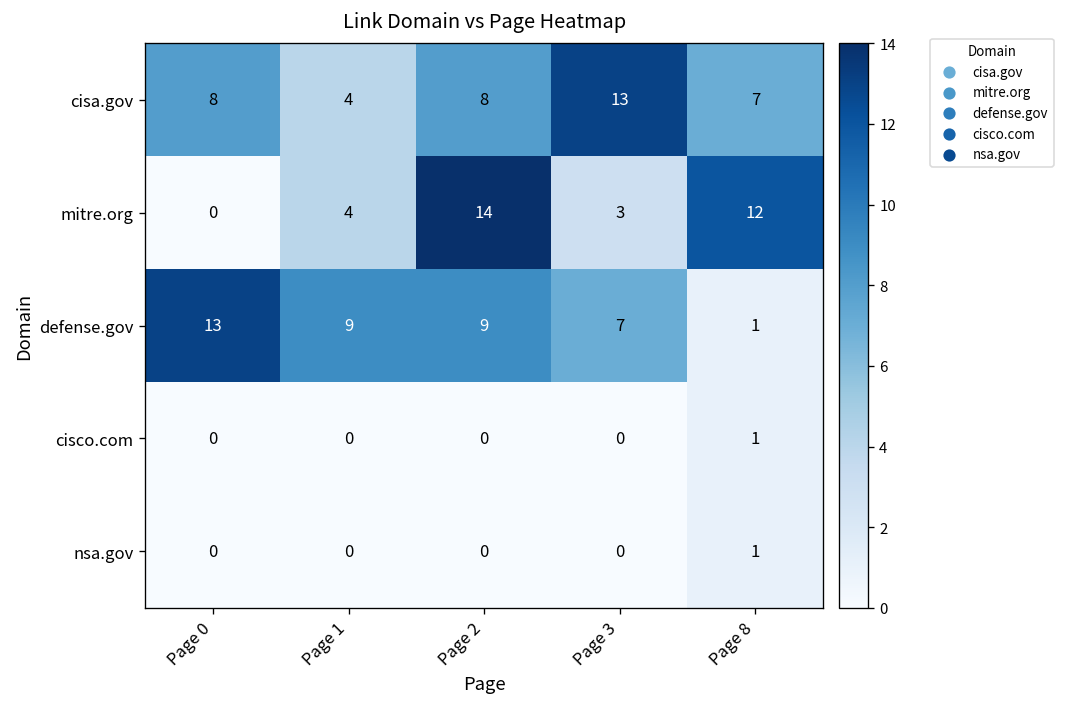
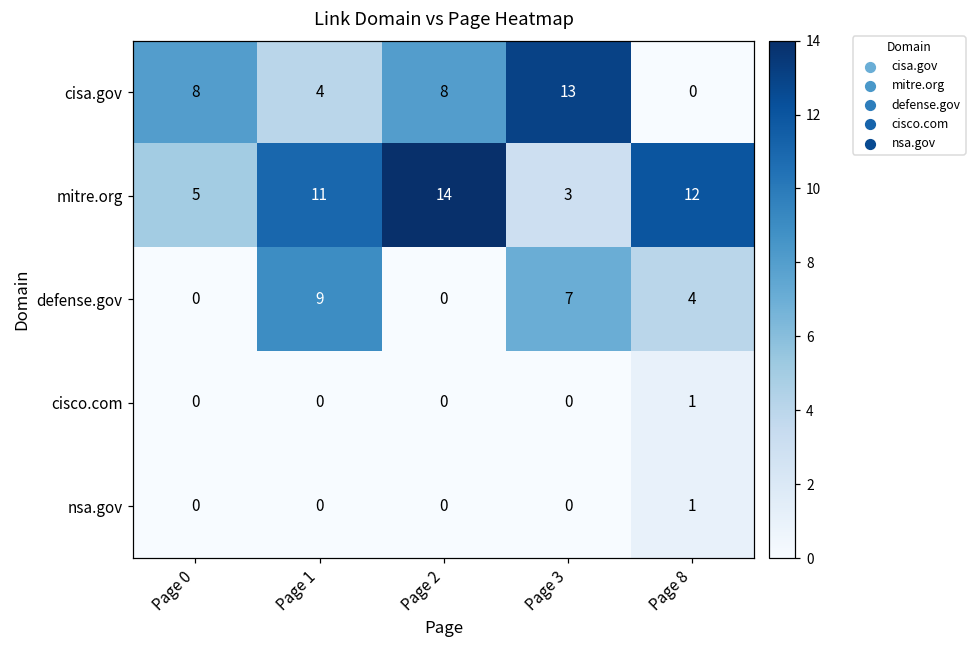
  {
    "cisa.gov": {
      "Page 0": 8,
      "Page 1": 4,
      "Page 2": 8,
      "Page 3": 13,
-     "Page 8": 7
+     "Page 8": 0
    },
    "mitre.org": {
-     "Page 0": 0,
-     "Page 1": 4,
+     "Page 0": 5,
+     "Page 1": 11,
      "Page 2": 14,
      "Page 3": 3,
      "Page 8": 12
    },
    "defense.gov": {
-     "Page 0": 13,
+     "Page 0": 0,
      "Page 1": 9,
-     "Page 2": 9,
+     "Page 2": 0,
      "Page 3": 7,
-     "Page 8": 1
+     "Page 8": 4
    },
    "cisco.com": {
      "Page 0": 0,
      "Page 1": 0,
      "Page 2": 0,
      "Page 3": 0,
      "Page 8": 1
    },
    "nsa.gov": {
      "Page 0": 0,
      "Page 1": 0,
      "Page 2": 0,
      "Page 3": 0,
      "Page 8": 1
    }
  }
